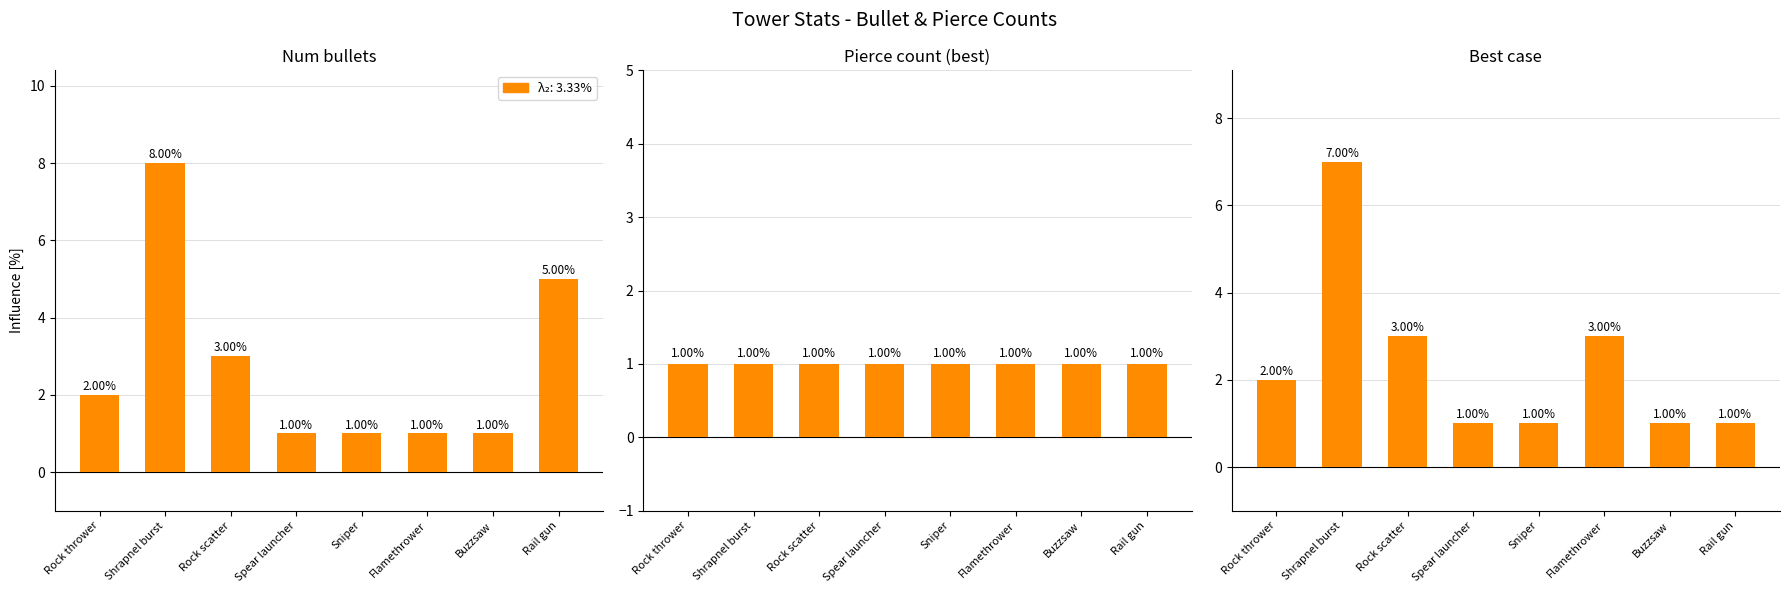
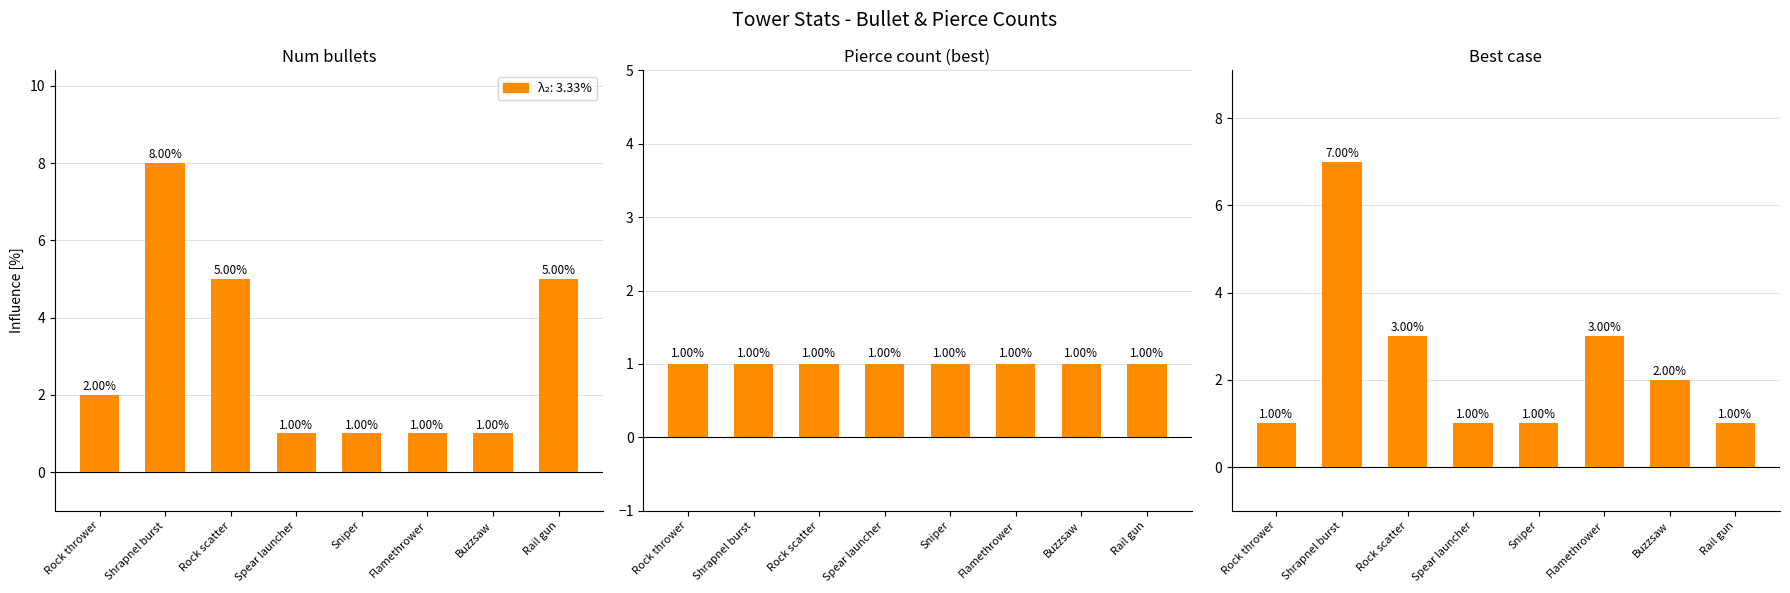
  {
    "Num bullets": {
      "Rock thrower": "2.00%",
      "Shrapnel burst": "8.00%",
-     "Rock scatter": "3.00%",
+     "Rock scatter": "5.00%",
      "Spear launcher": "1.00%",
      "Sniper": "1.00%",
      "Flamethrower": "1.00%",
      "Buzzsaw": "1.00%",
      "Rail gun": "5.00%"
    },
    "Pierce count (best)": {
      "Rock thrower": "1.00%",
      "Shrapnel burst": "1.00%",
      "Rock scatter": "1.00%",
      "Spear launcher": "1.00%",
      "Sniper": "1.00%",
      "Flamethrower": "1.00%",
      "Buzzsaw": "1.00%",
      "Rail gun": "1.00%"
    },
    "Best case": {
-     "Rock thrower": "2.00%",
+     "Rock thrower": "1.00%",
      "Shrapnel burst": "7.00%",
      "Rock scatter": "3.00%",
      "Spear launcher": "1.00%",
      "Sniper": "1.00%",
      "Flamethrower": "3.00%",
-     "Buzzsaw": "1.00%",
+     "Buzzsaw": "2.00%",
      "Rail gun": "1.00%"
    }
  }
